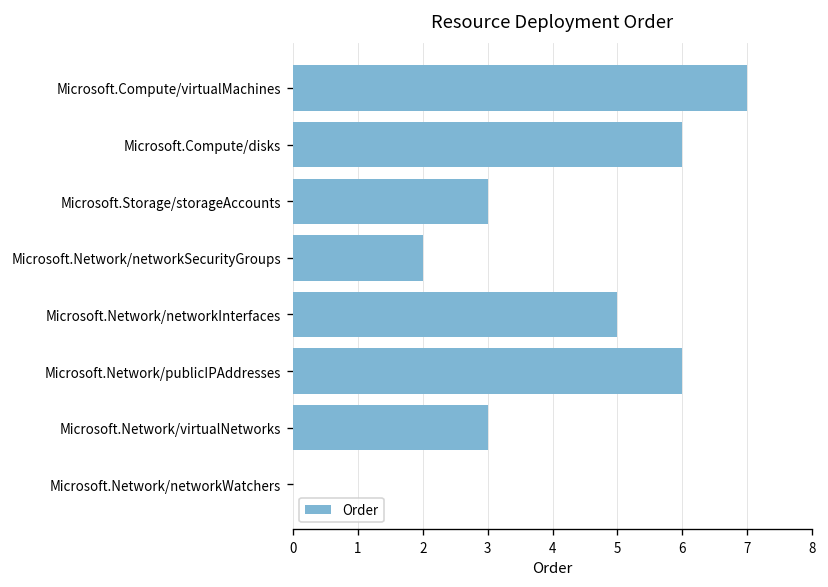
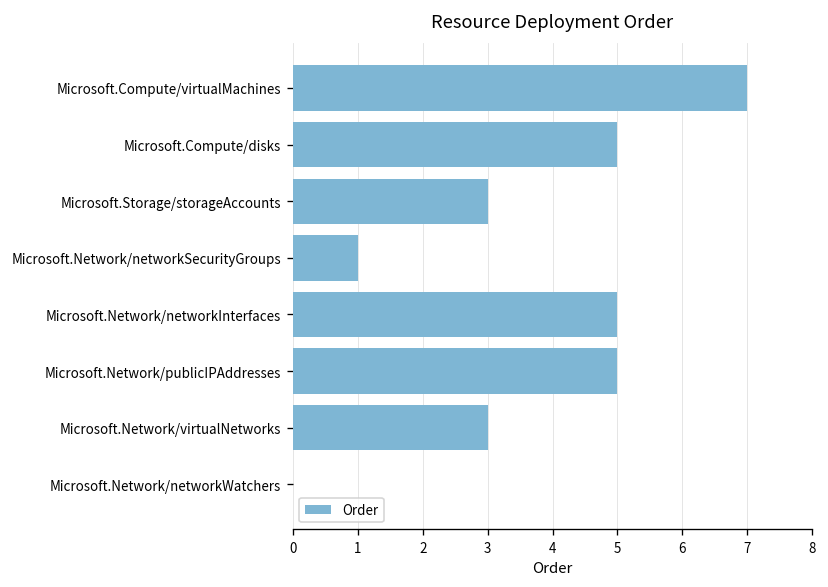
  {
    "Microsoft.Compute/virtualMachines": 7,
-   "Microsoft.Compute/disks": 6,
+   "Microsoft.Compute/disks": 5,
    "Microsoft.Storage/storageAccounts": 3,
-   "Microsoft.Network/networkSecurityGroups": 2,
+   "Microsoft.Network/networkSecurityGroups": 1,
    "Microsoft.Network/networkInterfaces": 5,
-   "Microsoft.Network/publicIPAddresses": 6,
+   "Microsoft.Network/publicIPAddresses": 5,
    "Microsoft.Network/virtualNetworks": 3,
    "Microsoft.Network/networkWatchers": 0
  }
